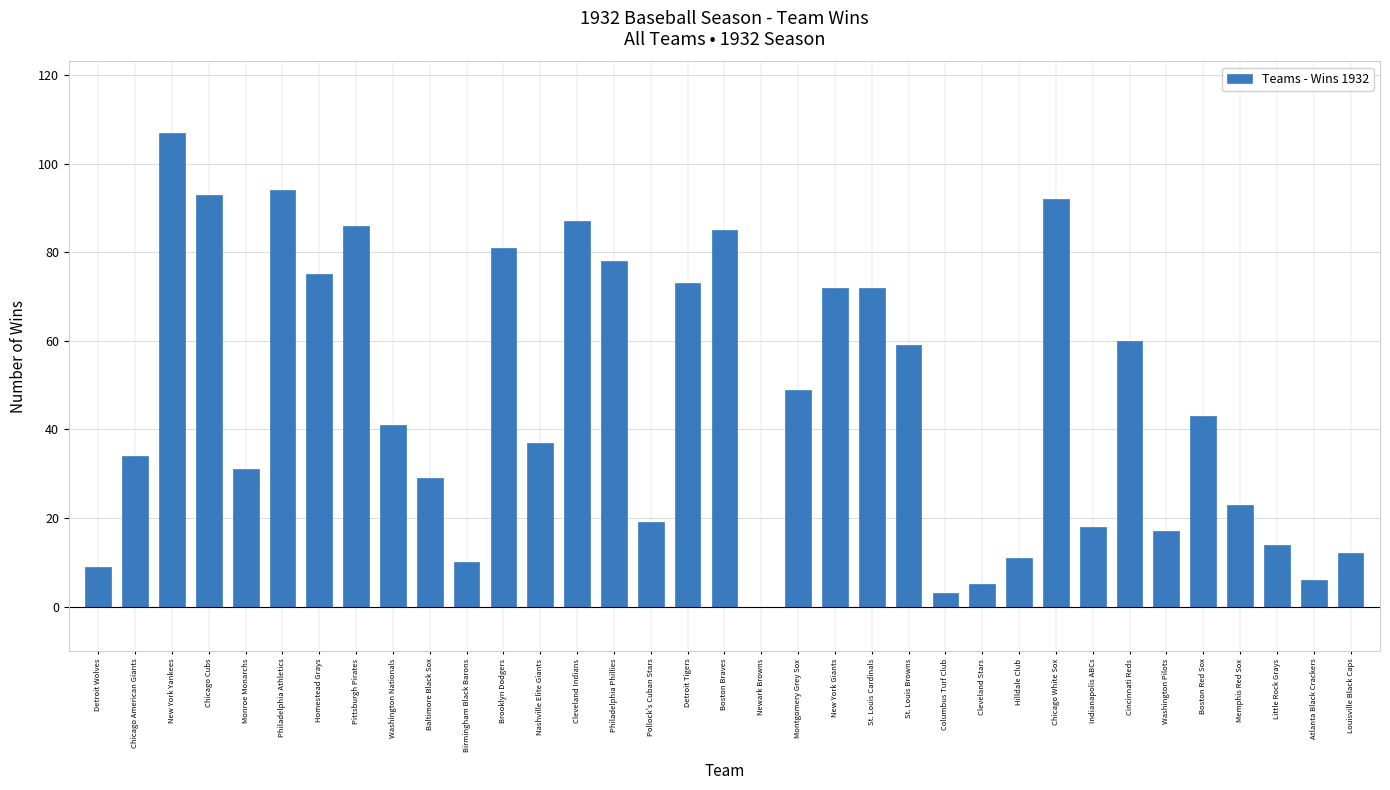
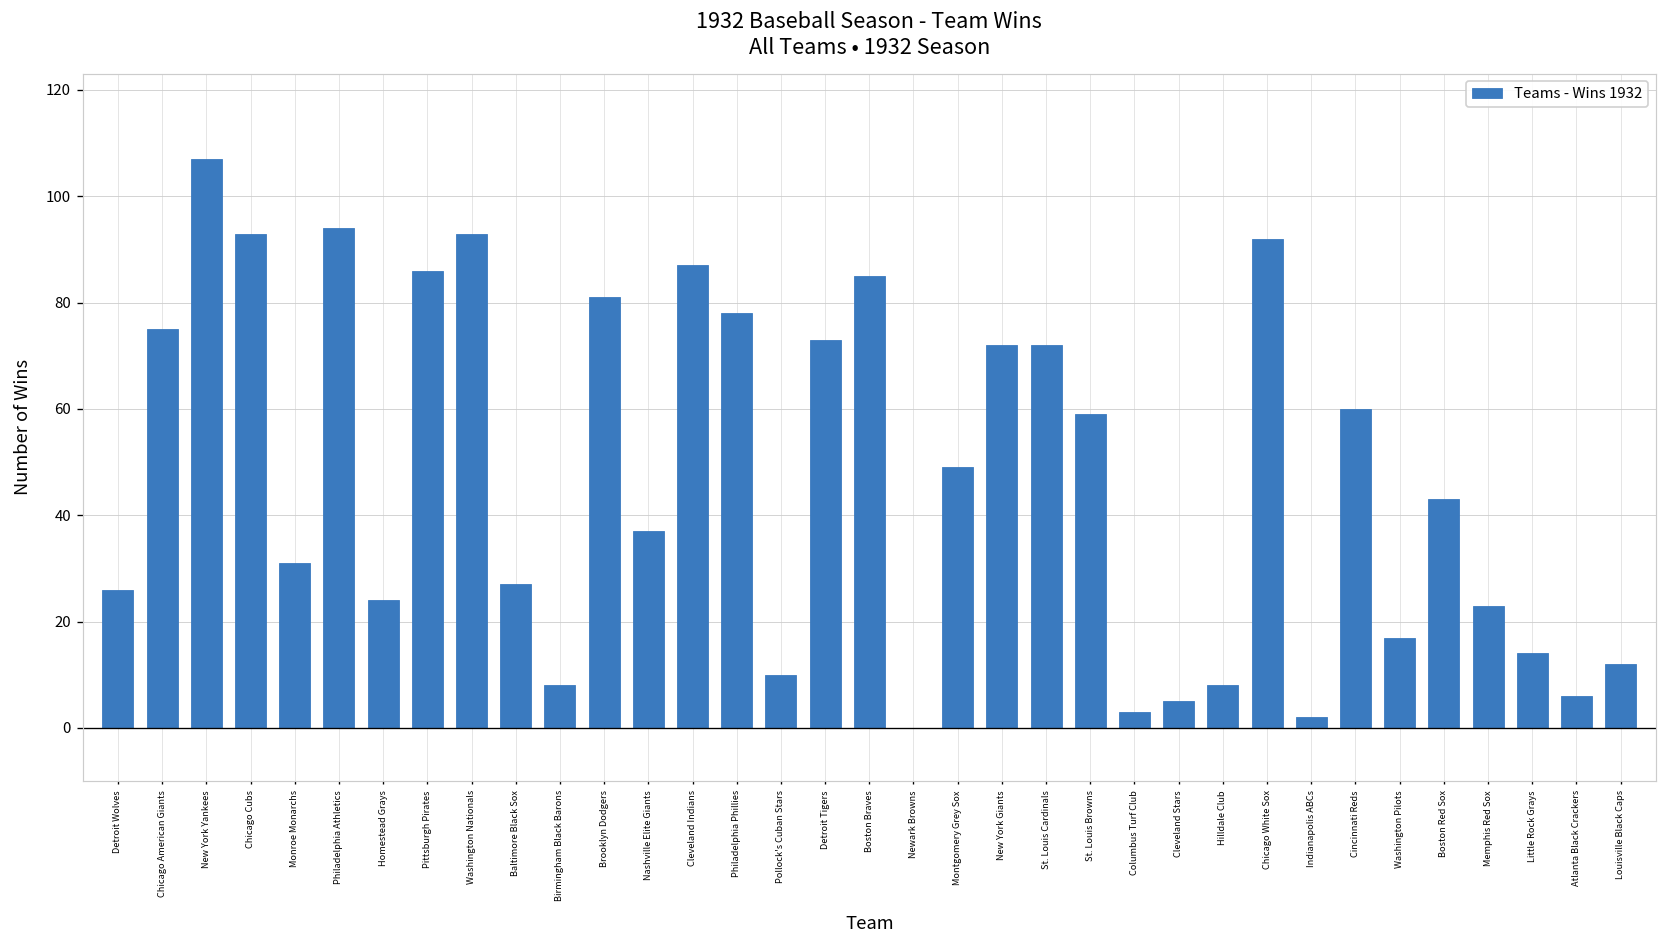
  {
-   "Detroit Wolves": 9,
-   "Chicago American Giants": 34,
+   "Detroit Wolves": 26,
+   "Chicago American Giants": 75,
    "New York Yankees": 107,
    "Chicago Cubs": 93,
    "Monroe Monarchs": 31,
    "Philadelphia Athletics": 94,
-   "Homestead Grays": 75,
+   "Homestead Grays": 24,
    "Pittsburgh Pirates": 86,
-   "Washington Nationals": 41,
-   "Baltimore Black Sox": 29,
-   "Birmingham Black Barons": 10,
+   "Washington Nationals": 93,
+   "Baltimore Black Sox": 27,
+   "Birmingham Black Barons": 8,
    "Brooklyn Dodgers": 81,
    "Nashville Elite Giants": 37,
    "Cleveland Indians": 87,
    "Philadelphia Phillies": 78,
-   "Pollock's Cuban Stars": 19,
+   "Pollock's Cuban Stars": 10,
    "Detroit Tigers": 73,
    "Boston Braves": 85,
    "Newark Browns": 0,
    "Montgomery Grey Sox": 49,
    "New York Giants": 72,
    "St. Louis Cardinals": 72,
    "St. Louis Browns": 59,
    "Columbus Turf Club": 3,
    "Cleveland Stars": 5,
-   "Hilldale Club": 11,
+   "Hilldale Club": 8,
    "Chicago White Sox": 92,
-   "Indianapolis ABCs": 18,
+   "Indianapolis ABCs": 2,
    "Cincinnati Reds": 60,
    "Washington Pilots": 17,
    "Boston Red Sox": 43,
    "Memphis Red Sox": 23,
    "Little Rock Grays": 14,
    "Atlanta Black Crackers": 6,
    "Louisville Black Caps": 12
  }
